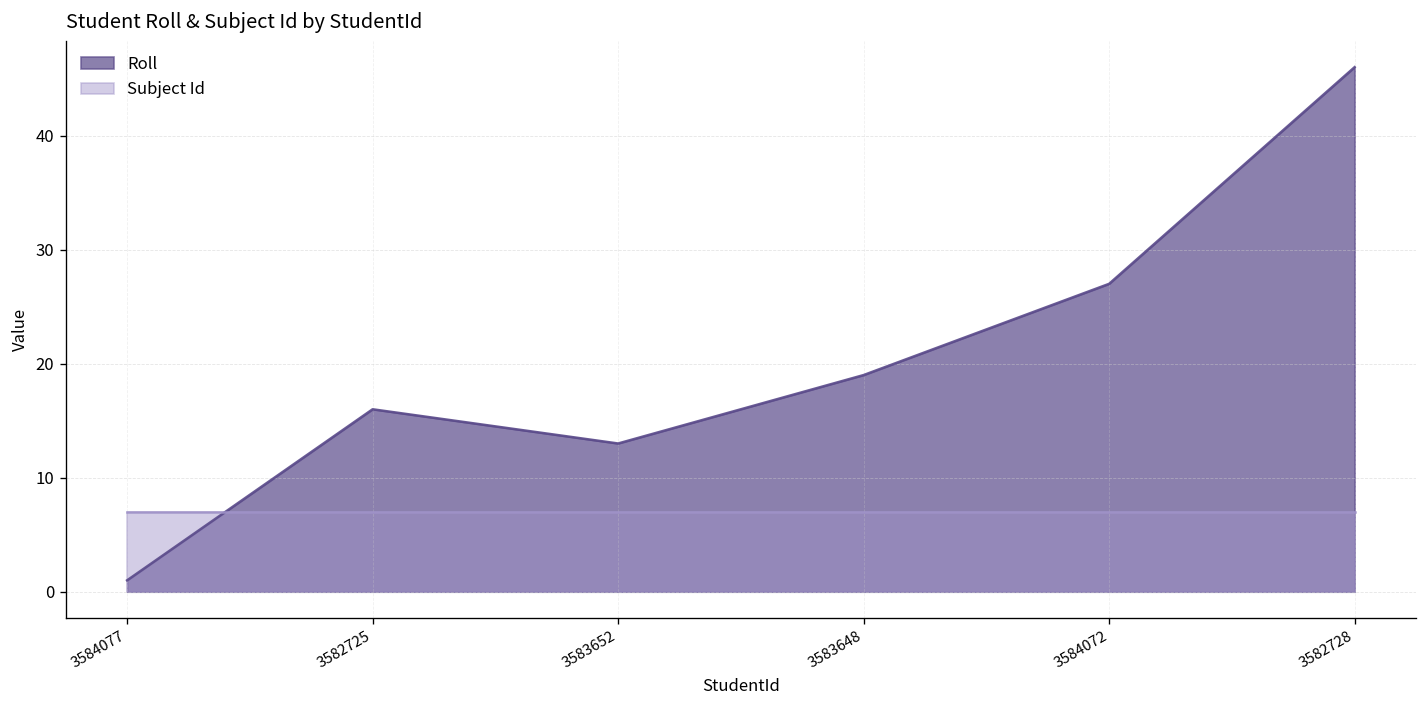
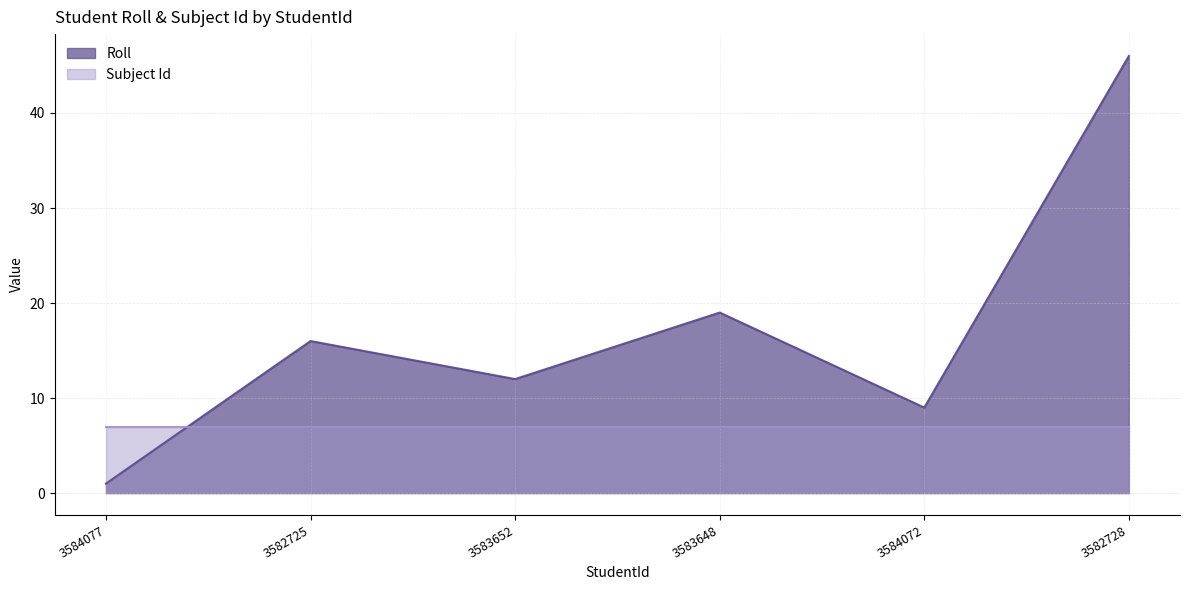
  {
    "Roll": {
      "3584077": 1,
      "3582725": 16,
-     "3583652": 13,
+     "3583652": 12,
      "3583648": 19,
-     "3584072": 27,
+     "3584072": 9,
      "3582728": 46
    },
    "Subject Id": {
      "3584077": 7,
      "3582725": 7,
      "3583652": 7,
      "3583648": 7,
      "3584072": 7,
      "3582728": 7
    }
  }
